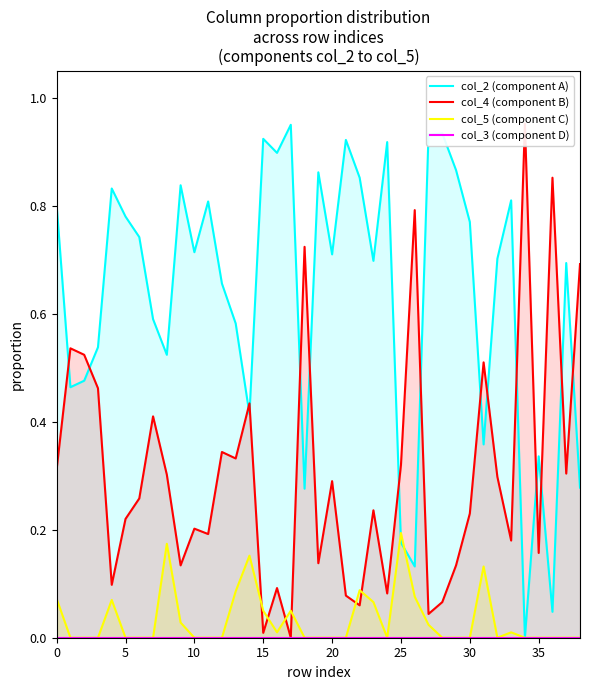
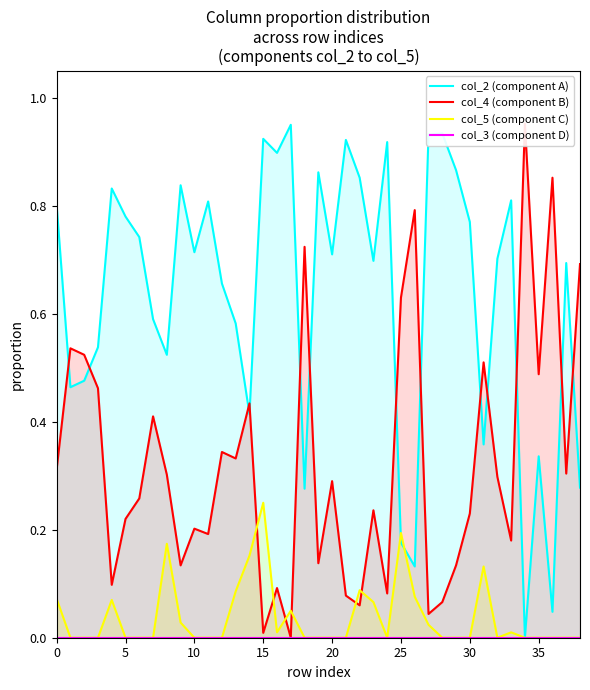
  {
    "col_2 (component A)": {
      "0": 0.80,
      "5": 0.78,
      "10": 0.71,
      "15": 0.92,
      "20": 0.71,
      "25": 0.18,
      "30": 0.77,
      "35": 0.34
    },
    "col_4 (component B)": {
      "0": 0.31,
      "5": 0.22,
      "10": 0.20,
      "15": 0.01,
      "20": 0.29,
-     "25": 0.32,
+     "25": 0.63,
      "30": 0.23,
-     "35": 0.16
+     "35": 0.49
    },
    "col_5 (component C)": {
      "0": 0.07,
-     "15": 0.05,
+     "15": 0.25,
      "25": 0.19
    },
    "col_3 (component D)": {
      "0": 0.00,
      "15": 0.00,
      "25": 0.00
    }
  }
